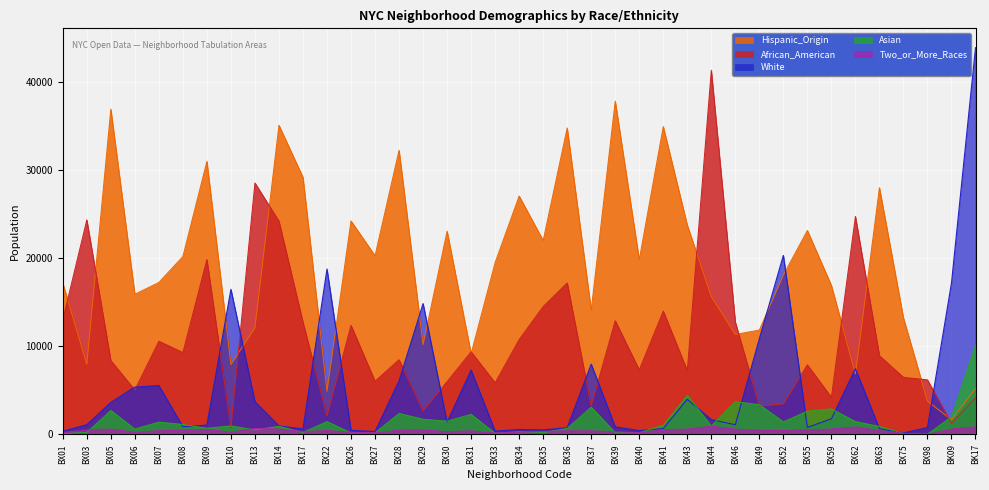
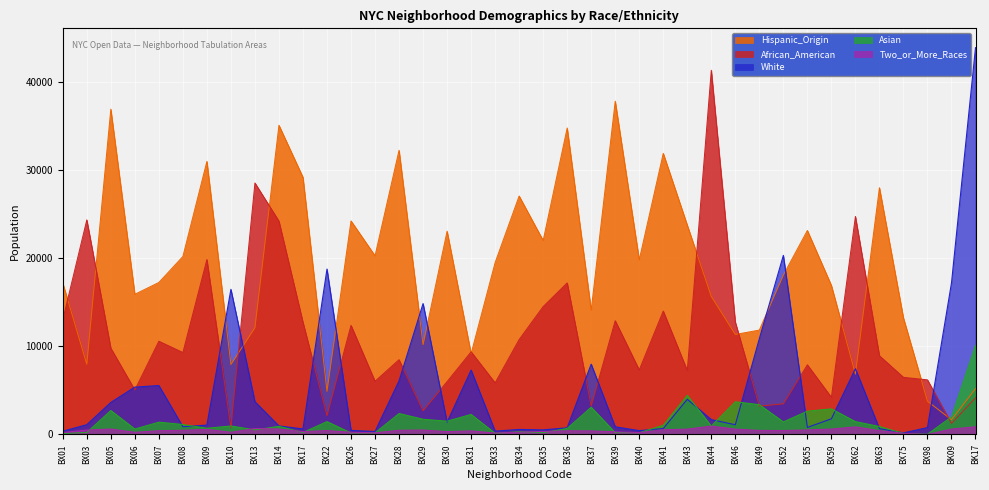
  {
    "Hispanic_Origin": {
      "BX01": 17000,
      "BX03": 8000,
      "BX05": 37000,
      "BX06": 16000,
      "BX07": 17000,
      "BX08": 20000,
      "BX09": 31000,
      "BX10": 8000,
      "BX13": 12000,
      "BX14": 35000,
      "BX17": 29000,
      "BX22": 5000,
      "BX26": 24000,
      "BX27": 20000,
      "BX28": 32000,
      "BX29": 10000,
      "BX30": 23000,
      "BX33": 20000,
      "BX34": 27000,
      "BX35": 22000,
      "BX36": 35000,
      "BX37": 14000,
      "BX39": 38000,
      "BX40": 20000,
-     "BX41": 35000,
+     "BX41": 32000,
      "BX43": 24000,
      "BX44": 16000,
      "BX46": 11000,
      "BX49": 12000,
      "BX52": 18000,
      "BX55": 23000,
      "BX59": 17000,
      "BX62": 7000,
      "BX63": 28000,
      "BX75": 13000,
      "BX98": 4000,
      "BK09": 2000,
      "BK17": 5000
    },
    "African_American": {
      "BX01": 13000,
      "BX03": 24000,
-     "BX05": 8000,
+     "BX05": 10000,
      "BX06": 5000,
      "BX07": 11000,
      "BX08": 9000,
      "BX09": 20000,
      "BX13": 29000,
      "BX14": 24000,
      "BX17": 13000,
      "BX22": 2000,
      "BX26": 12000,
      "BX27": 6000,
      "BX28": 8000,
      "BX29": 3000,
      "BX30": 6000,
      "BX33": 6000,
      "BX34": 11000,
      "BX35": 15000,
      "BX36": 17000,
      "BX39": 13000,
      "BX40": 7000,
      "BX41": 14000,
      "BX43": 7000,
      "BX44": 41000,
      "BX46": 13000,
      "BX52": 3000,
      "BX55": 8000,
      "BX59": 4000,
      "BX62": 25000,
      "BX63": 9000,
      "BX75": 6000,
      "BX98": 6000,
      "BK09": 1000,
      "BK17": 4000
    },
    "White": {
      "BX03": 1000,
      "BX05": 4000,
      "BX06": 5000,
      "BX07": 6000,
      "BX09": 1000,
      "BX10": 16000,
      "BX13": 4000,
      "BX22": 19000,
      "BX28": 6000,
      "BX29": 15000,
      "BX31": 7000,
      "BX37": 8000,
      "BX39": 1000,
      "BX43": 4000,
      "BX44": 2000,
      "BX46": 1000,
      "BX49": 11000,
      "BX52": 20000,
      "BX59": 2000,
      "BX62": 7000,
      "BX98": 1000,
      "BK09": 17000,
      "BK17": 44000
    },
    "Asian": {
      "BX05": 3000,
      "BX06": 1000,
      "BX07": 1000,
      "BX22": 1000,
      "BX28": 2000,
      "BX29": 2000,
      "BX31": 2000,
      "BX41": 1000,
      "BX43": 4000,
      "BX46": 4000,
      "BX52": 1000,
      "BX55": 3000,
      "BX59": 3000,
      "BX62": 1000,
      "BK09": 2000,
      "BK17": 10000
    },
    "Two_or_More_Races": {
      "BX05": 1000,
      "BX06": 0,
      "BX07": 0,
      "BX08": 0,
      "BX10": 0,
      "BX14": 1000,
      "BX22": 0,
      "BX28": 0,
      "BX29": 1000,
      "BX30": 0,
      "BX31": 0,
      "BX37": 0,
      "BX43": 1000,
      "BX46": 1000,
      "BX49": 0,
      "BX52": 0,
      "BX59": 1000,
      "BX62": 1000,
      "BK09": 1000,
      "BK17": 1000
    }
  }
